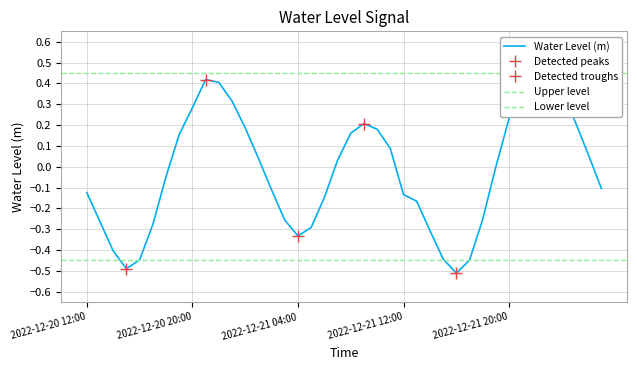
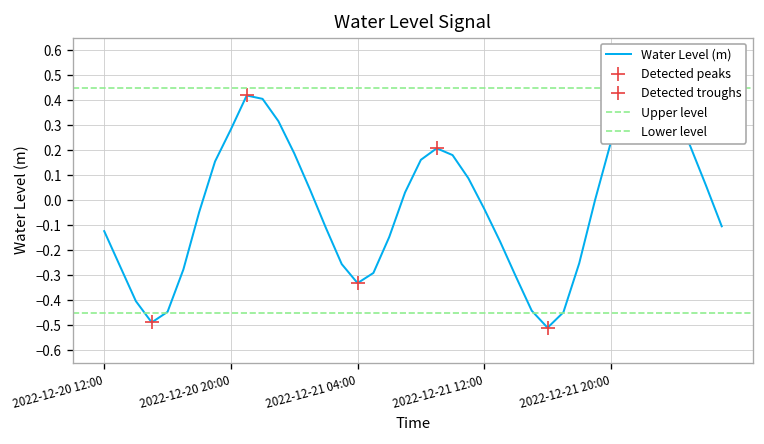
  {
    "Water Level (m)": {
      "2022-12-20 12:00": -0.12,
      "2022-12-20 20:00": 0.28,
-     "2022-12-21 12:00": -0.13,
+     "2022-12-21 12:00": -0.03,
      "2022-12-21 20:00": 0.23
    }
  }
